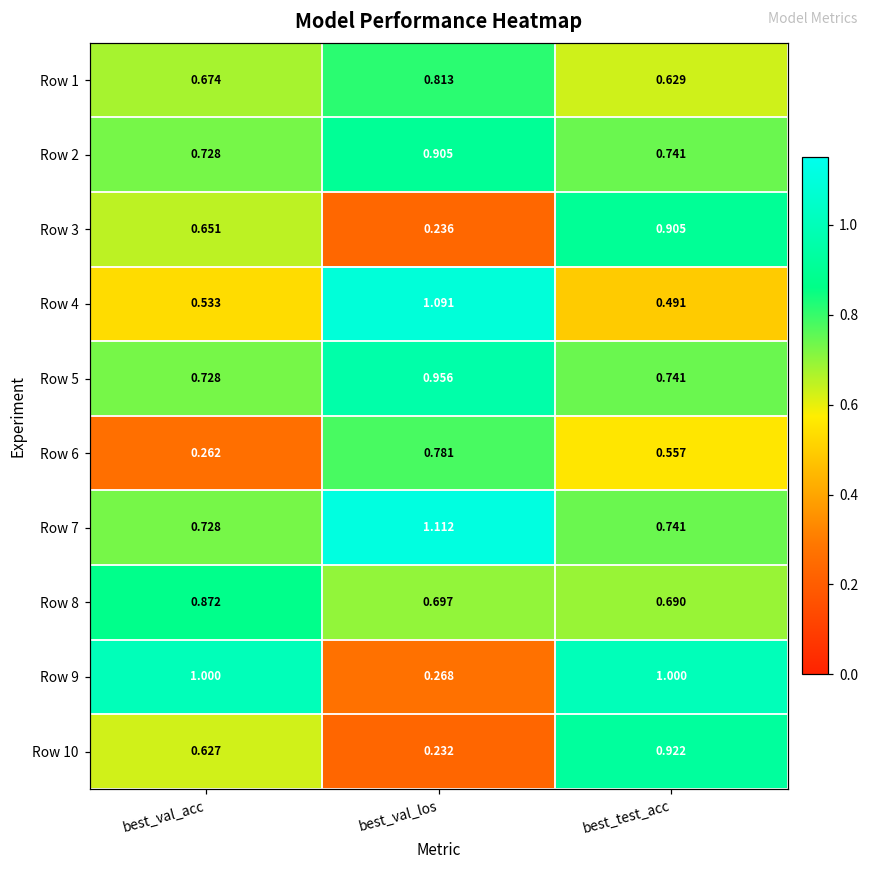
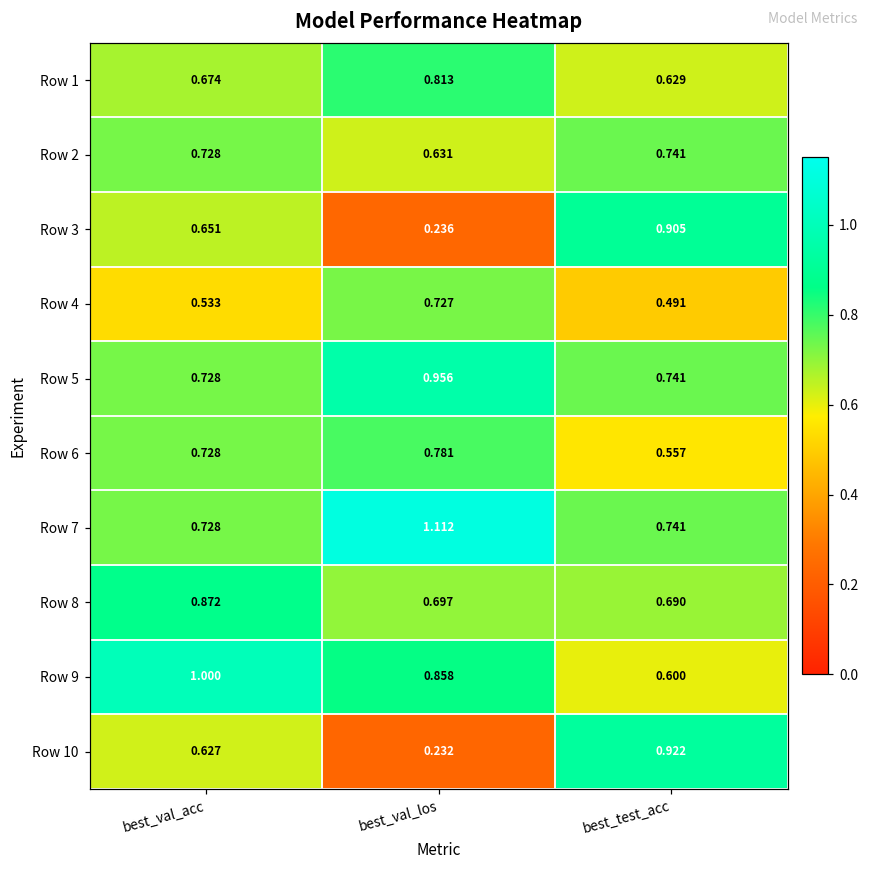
  {
    "Row 1": {
      "best_val_acc": 0.674,
      "best_val_los": 0.813,
      "best_test_acc": 0.629
    },
    "Row 2": {
      "best_val_acc": 0.728,
-     "best_val_los": 0.905,
+     "best_val_los": 0.631,
      "best_test_acc": 0.741
    },
    "Row 3": {
      "best_val_acc": 0.651,
      "best_val_los": 0.236,
      "best_test_acc": 0.905
    },
    "Row 4": {
      "best_val_acc": 0.533,
-     "best_val_los": 1.091,
+     "best_val_los": 0.727,
      "best_test_acc": 0.491
    },
    "Row 5": {
      "best_val_acc": 0.728,
      "best_val_los": 0.956,
      "best_test_acc": 0.741
    },
    "Row 6": {
-     "best_val_acc": 0.262,
+     "best_val_acc": 0.728,
      "best_val_los": 0.781,
      "best_test_acc": 0.557
    },
    "Row 7": {
      "best_val_acc": 0.728,
      "best_val_los": 1.112,
      "best_test_acc": 0.741
    },
    "Row 8": {
      "best_val_acc": 0.872,
      "best_val_los": 0.697,
      "best_test_acc": 0.690
    },
    "Row 9": {
      "best_val_acc": 1.000,
-     "best_val_los": 0.268,
-     "best_test_acc": 1.000
+     "best_val_los": 0.858,
+     "best_test_acc": 0.600
    },
    "Row 10": {
      "best_val_acc": 0.627,
      "best_val_los": 0.232,
      "best_test_acc": 0.922
    }
  }
